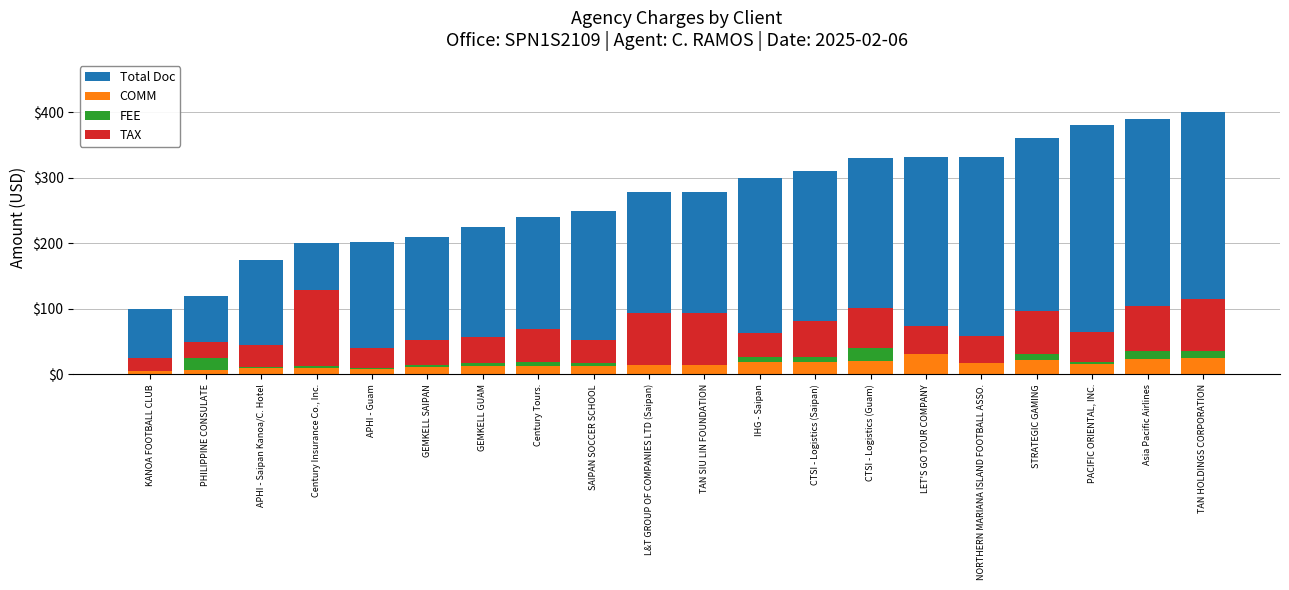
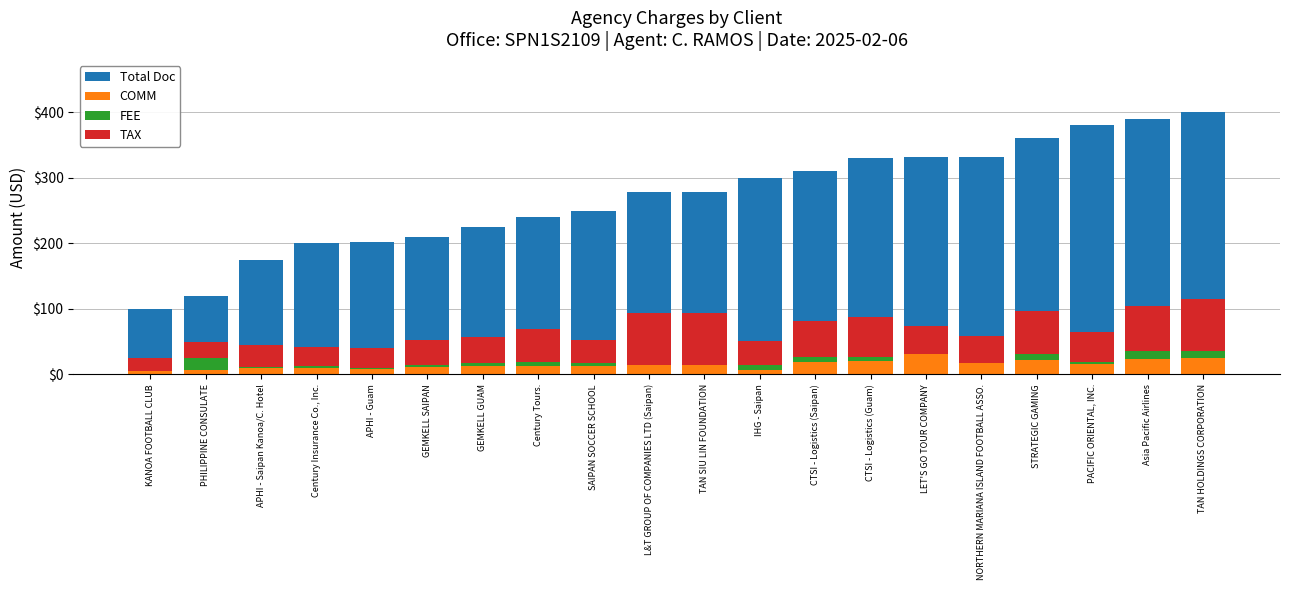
  {
    "Total Doc": {
      "KANOA FOOTBALL CLUB": "$100",
      "PHILIPPINE CONSULATE": "$120",
      "APHI - Saipan Kanoa/C. Hotel": "$180",
      "Century Insurance Co., Inc.": "$200",
      "APHI - Guam": "$200",
      "GEMKELL SAIPAN": "$210",
      "GEMKELL GUAM": "$230",
      "Century Tours.": "$240",
      "SAIPAN SOCCER SCHOOL": "$250",
      "L&T GROUP OF COMPANIES LTD (Saipan)": "$280",
      "TAN SIU LIN FOUNDATION": "$280",
      "IHG - Saipan": "$300",
      "CTSI - Logistics (Saipan)": "$310",
      "CTSI - Logistics (Guam)": "$330",
      "LET'S GO TOUR COMPANY": "$330",
      "NORTHERN MARIANA ISLAND FOOTBALL ASSO.": "$330",
      "STRATEGIC GAMING": "$360",
      "PACIFIC ORIENTAL, INC.": "$380",
      "Asia Pacific Airlines": "$390",
      "TAN HOLDINGS CORPORATION": "$400"
    },
    "COMM": {
-     "IHG - Saipan": "$20"
+     "IHG - Saipan": "$10"
    },
    "FEE": {
-     "CTSI - Logistics (Guam)": "$20"
+     "CTSI - Logistics (Guam)": "$10"
    },
    "TAX": {
-     "Century Insurance Co., Inc.": "$120"
+     "Century Insurance Co., Inc.": "$30"
    }
  }
